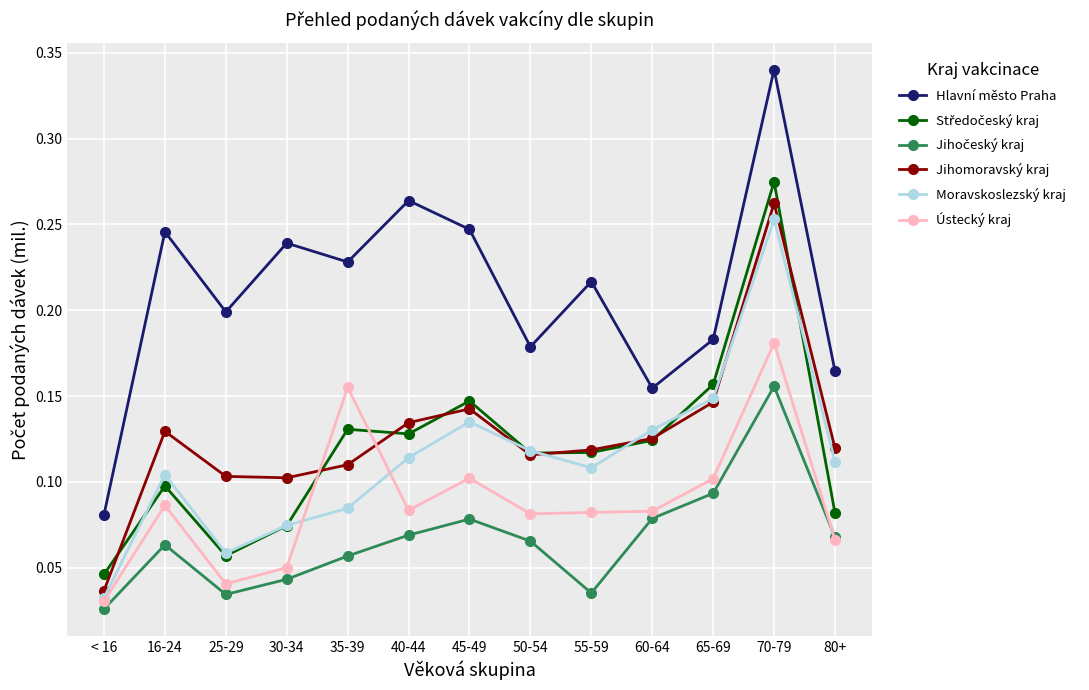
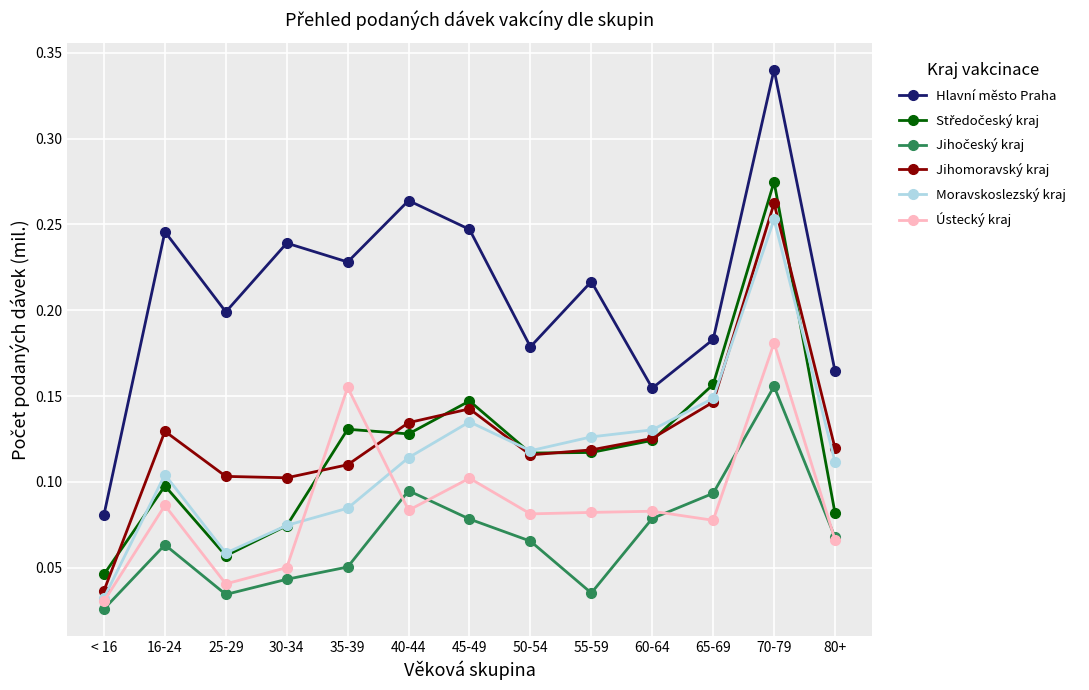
  {
    "Hlavní město Praha": {
      "< 16": 0.081,
      "16-24": 0.246,
      "25-29": 0.199,
      "30-34": 0.239,
      "35-39": 0.228,
      "40-44": 0.264,
      "45-49": 0.247,
      "50-54": 0.179,
      "55-59": 0.217,
      "60-64": 0.155,
      "65-69": 0.183,
      "70-79": 0.340,
      "80+": 0.165
    },
    "Středočeský kraj": {
      "< 16": 0.046,
      "16-24": 0.098,
      "25-29": 0.057,
      "35-39": 0.131,
      "40-44": 0.128,
      "45-49": 0.147,
      "55-59": 0.117,
      "65-69": 0.157,
      "70-79": 0.275,
      "80+": 0.082
    },
    "Jihočeský kraj": {
      "< 16": 0.026,
      "16-24": 0.063,
      "25-29": 0.034,
      "30-34": 0.043,
-     "35-39": 0.057,
-     "40-44": 0.069,
+     "35-39": 0.050,
+     "40-44": 0.095,
      "45-49": 0.078,
      "50-54": 0.065,
      "55-59": 0.035,
      "60-64": 0.079,
      "65-69": 0.093,
      "70-79": 0.156
    },
    "Jihomoravský kraj": {
      "< 16": 0.037,
      "16-24": 0.129,
      "25-29": 0.103,
      "30-34": 0.102,
      "35-39": 0.110,
      "40-44": 0.134,
      "45-49": 0.143,
      "55-59": 0.119,
      "65-69": 0.146,
      "70-79": 0.262,
      "80+": 0.120
    },
    "Moravskoslezský kraj": {
      "< 16": 0.032,
      "16-24": 0.104,
      "25-29": 0.059,
      "35-39": 0.085,
      "40-44": 0.114,
      "45-49": 0.135,
-     "55-59": 0.108,
+     "55-59": 0.126,
      "60-64": 0.130,
      "65-69": 0.149,
      "70-79": 0.253,
      "80+": 0.112
    },
    "Ústecký kraj": {
      "< 16": 0.031,
      "16-24": 0.086,
      "25-29": 0.041,
      "30-34": 0.050,
      "35-39": 0.155,
      "40-44": 0.083,
      "45-49": 0.102,
      "50-54": 0.081,
      "55-59": 0.082,
      "60-64": 0.083,
-     "65-69": 0.102,
+     "65-69": 0.078,
      "70-79": 0.181
    }
  }
